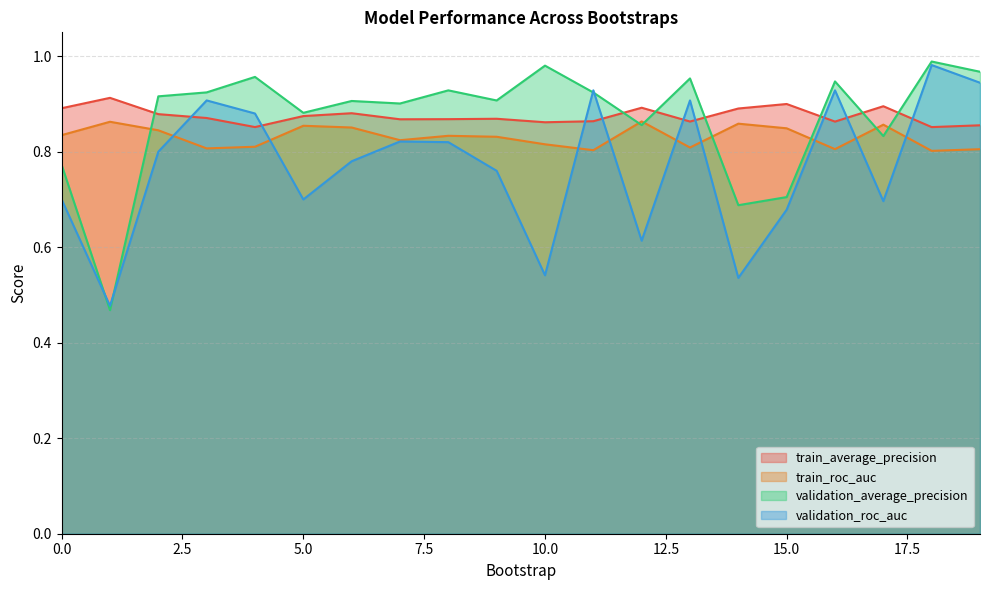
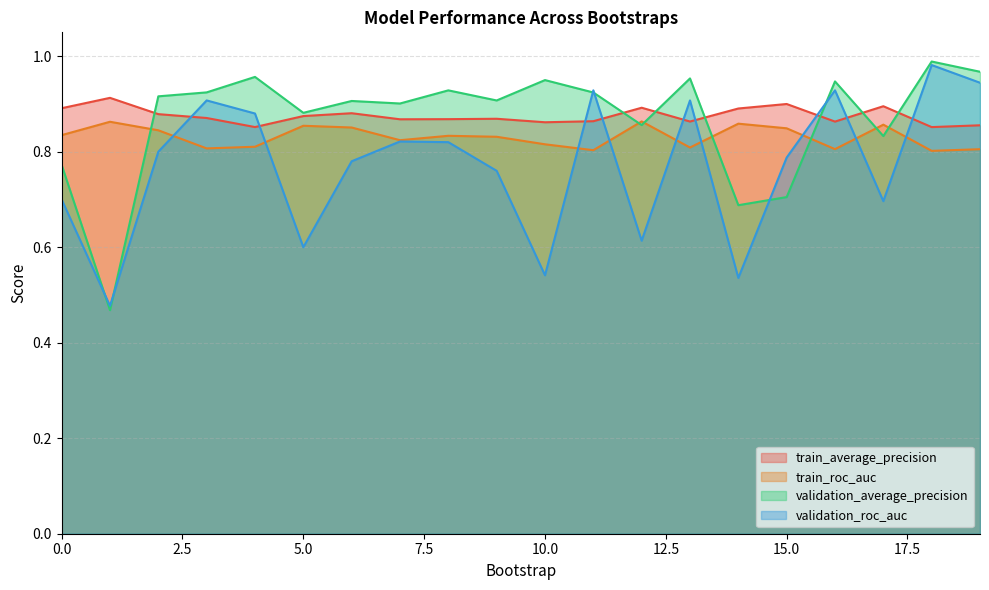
  {
    "validation_average_precision": {
      "0.0": 0.77,
      "5.0": 0.88,
-     "10.0": 0.98,
+     "10.0": 0.95,
      "15.0": 0.70
    },
    "validation_roc_auc": {
      "0.0": 0.70,
-     "5.0": 0.7,
+     "5.0": 0.6,
      "10.0": 0.54,
-     "15.0": 0.68
+     "15.0": 0.79
    }
  }
